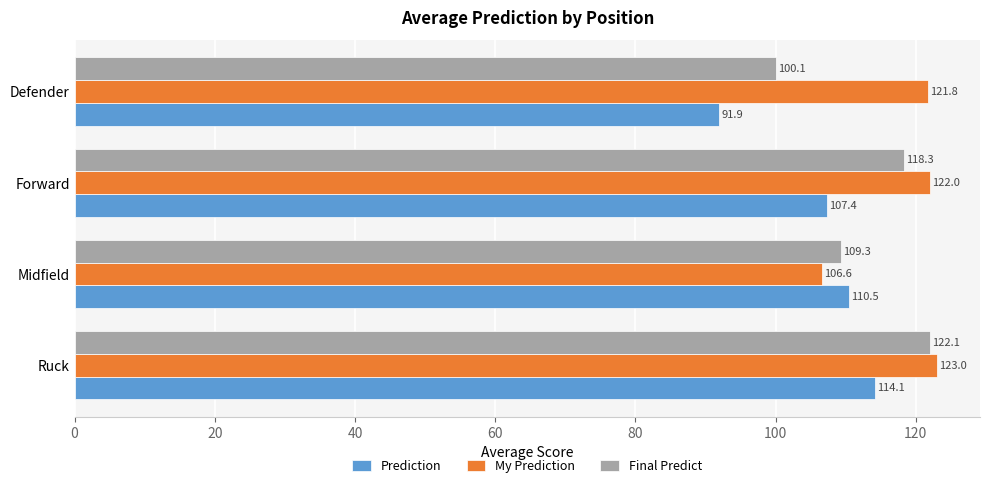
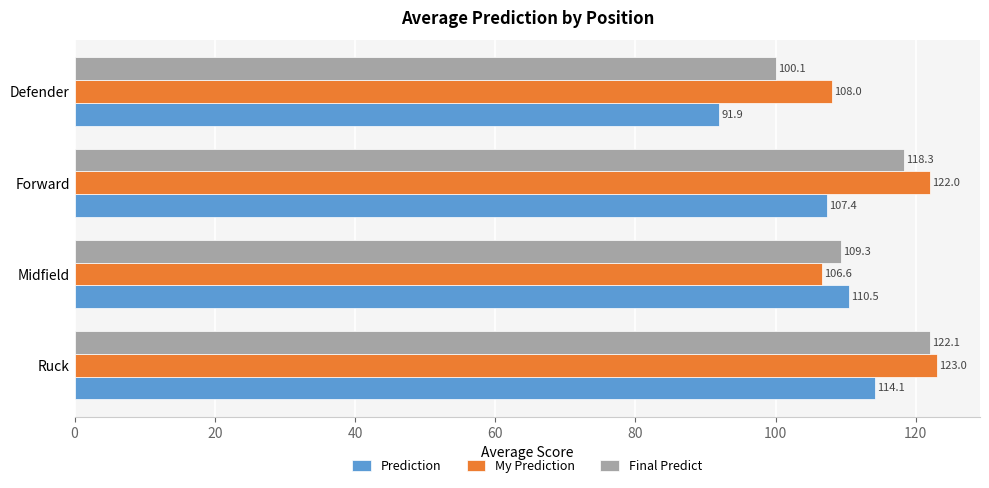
  {
    "Prediction": {
      "Defender": 91.9,
      "Forward": 107.4,
      "Midfield": 110.5,
      "Ruck": 114.1
    },
    "My Prediction": {
-     "Defender": 121.8,
+     "Defender": 108.0,
      "Forward": 122.0,
      "Midfield": 106.6,
      "Ruck": 123.0
    },
    "Final Predict": {
      "Defender": 100.1,
      "Forward": 118.3,
      "Midfield": 109.3,
      "Ruck": 122.1
    }
  }
